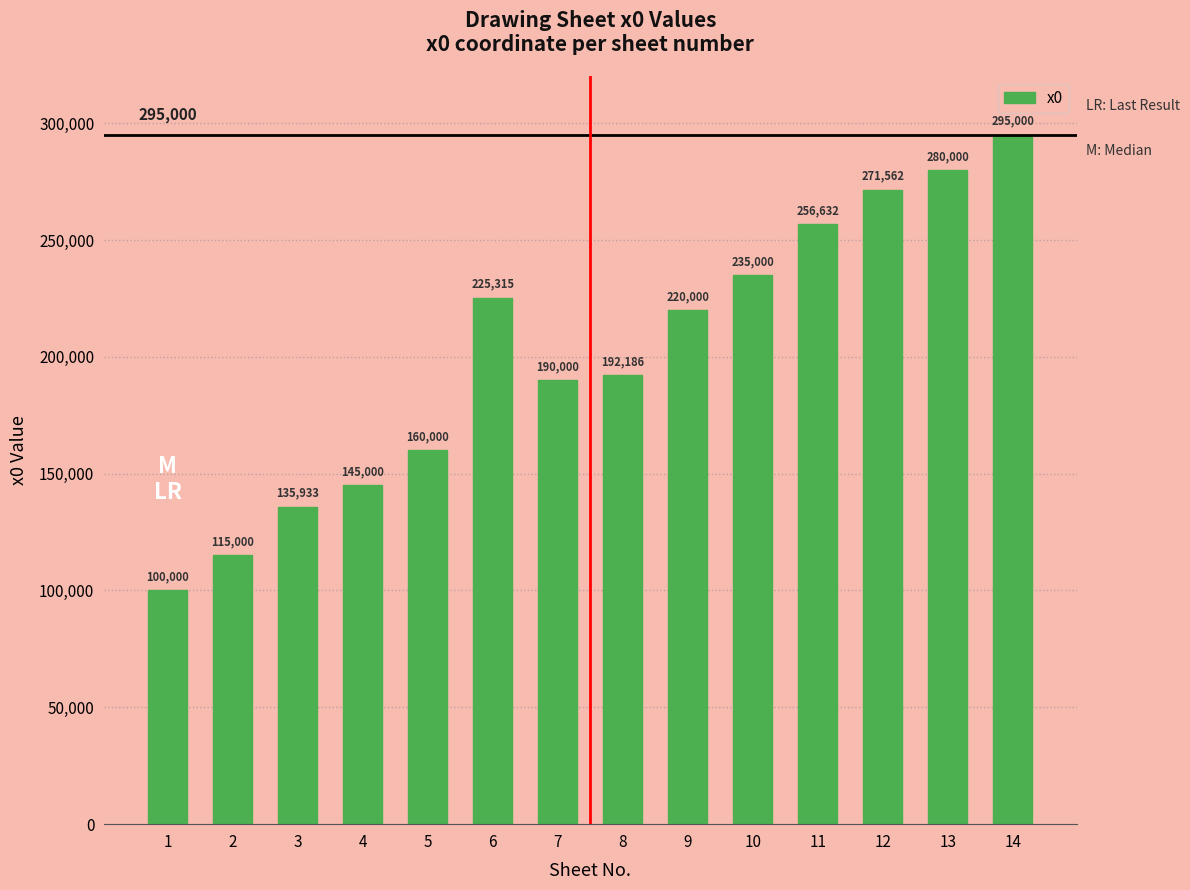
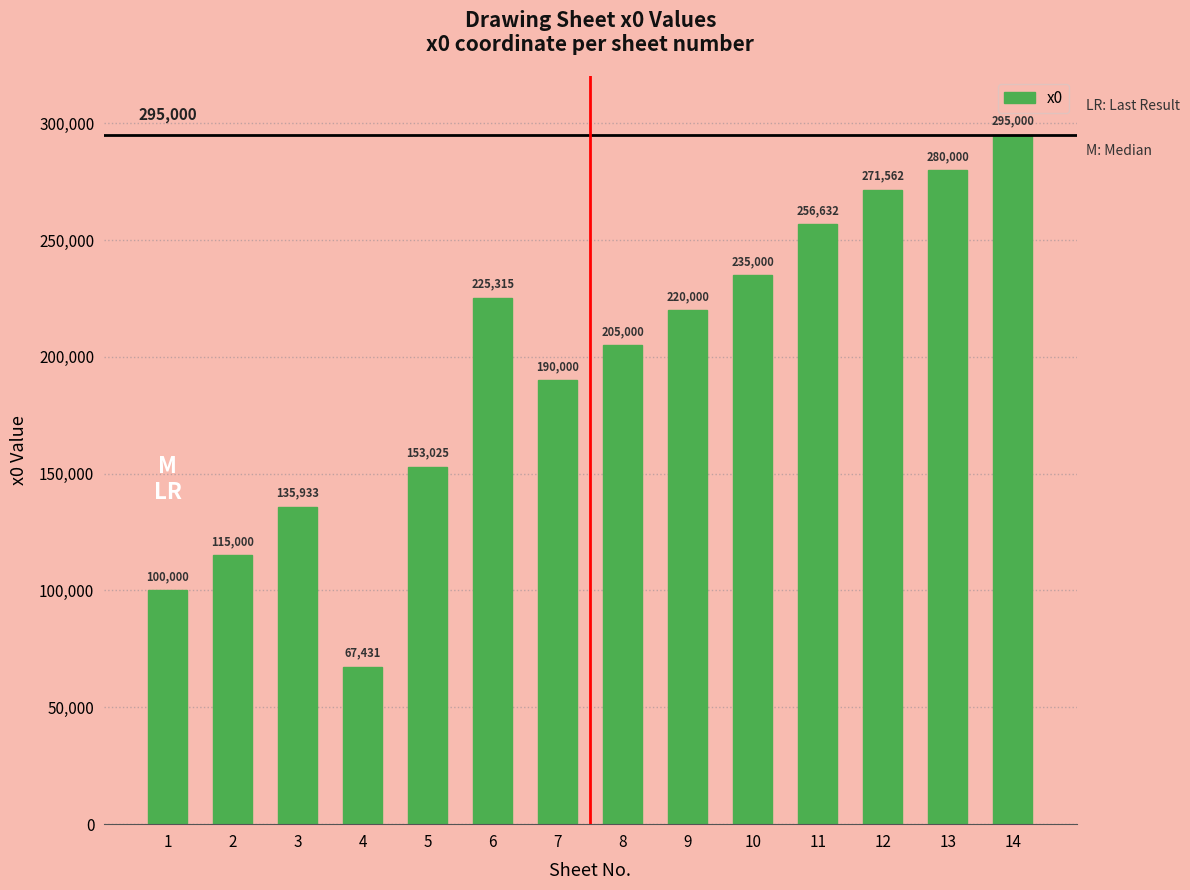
  {
    "1": "100,000",
    "2": "115,000",
    "3": "135,933",
-   "4": "145,000",
-   "5": "160,000",
+   "4": "67,431",
+   "5": "153,025",
    "6": "225,315",
    "7": "190,000",
-   "8": "192,186",
+   "8": "205,000",
    "9": "220,000",
    "10": "235,000",
    "11": "256,632",
    "12": "271,562",
    "13": "280,000",
    "14": "295,000"
  }
